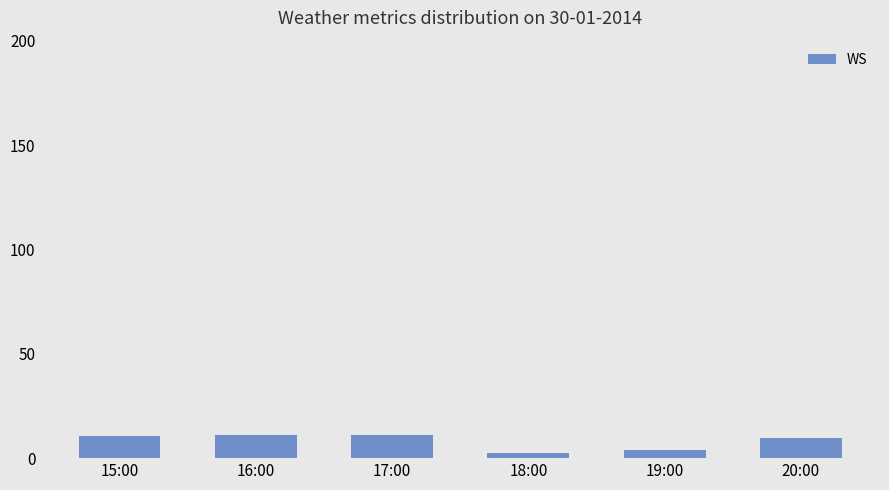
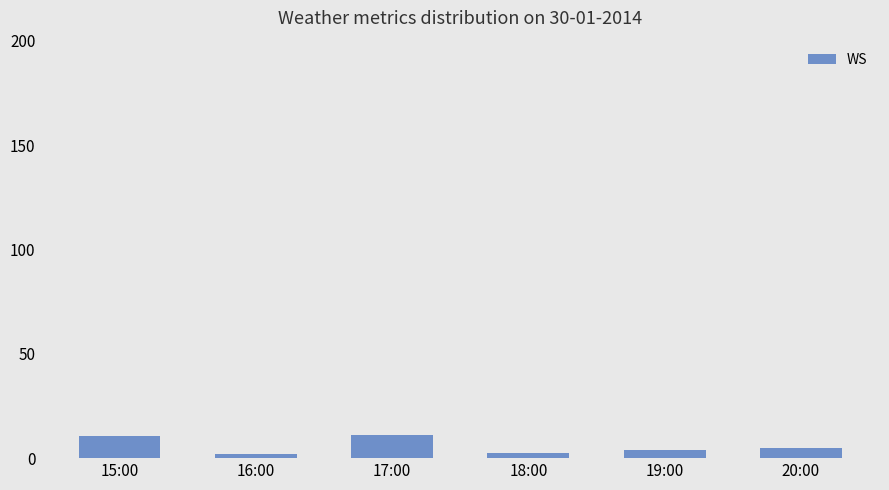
  {
    "15:00": 11,
-   "16:00": 11,
+   "16:00": 2,
    "17:00": 11,
    "18:00": 2,
    "19:00": 4,
-   "20:00": 10
+   "20:00": 5
  }
